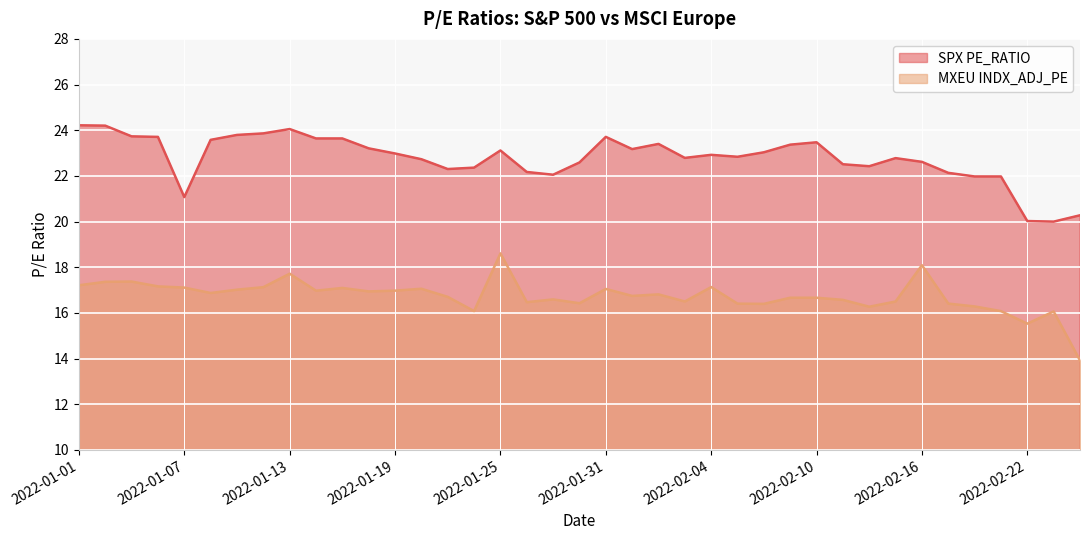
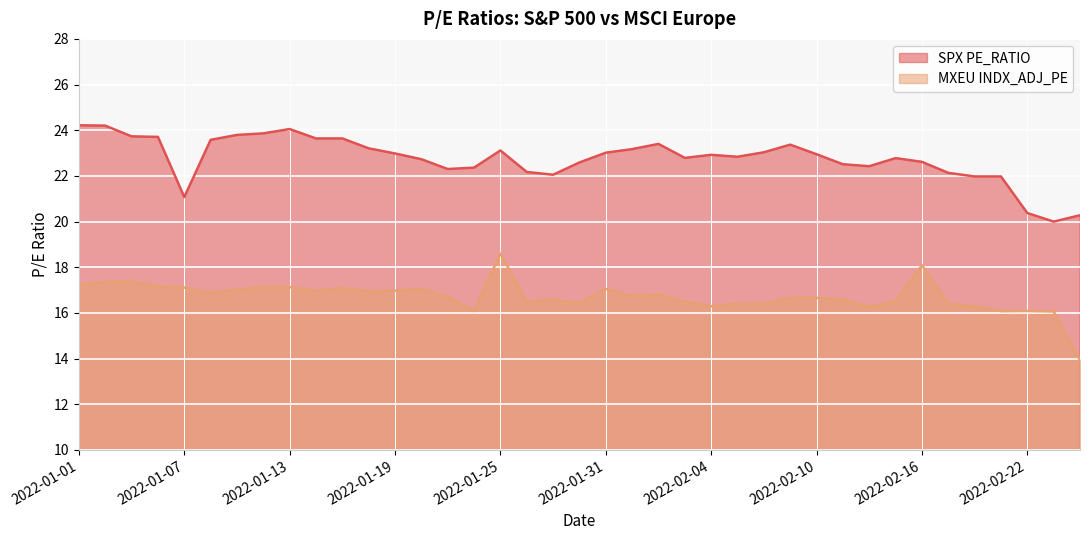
  {
    "SPX PE_RATIO": {
      "2022-01-01": 24.2,
      "2022-01-07": 21.1,
      "2022-01-13": 24.1,
      "2022-01-19": 23.0,
      "2022-01-25": 23.1,
-     "2022-01-31": 23.7,
+     "2022-01-31": 23.0,
      "2022-02-04": 22.9,
-     "2022-02-10": 23.5,
+     "2022-02-10": 22.9,
      "2022-02-16": 22.6,
-     "2022-02-22": 20.0
+     "2022-02-22": 20.4
    },
    "MXEU INDX_ADJ_PE": {
      "2022-01-01": 17.2,
      "2022-01-07": 17.1,
-     "2022-01-13": 17.7,
+     "2022-01-13": 17.1,
      "2022-01-19": 17.0,
      "2022-01-25": 18.6,
      "2022-01-31": 17.0,
-     "2022-02-04": 17.1,
+     "2022-02-04": 16.3,
      "2022-02-10": 16.7,
      "2022-02-16": 18.1,
-     "2022-02-22": 15.5
+     "2022-02-22": 16.1
    }
  }
